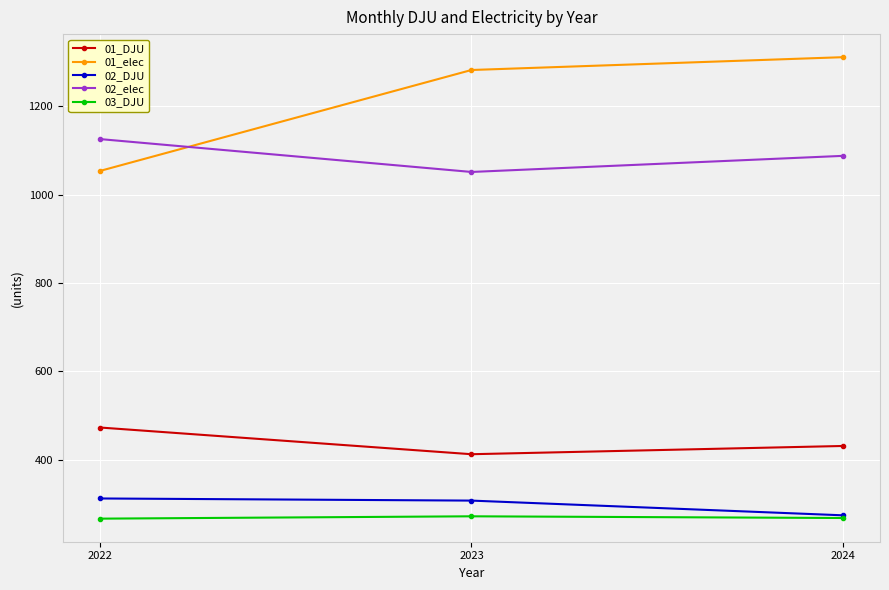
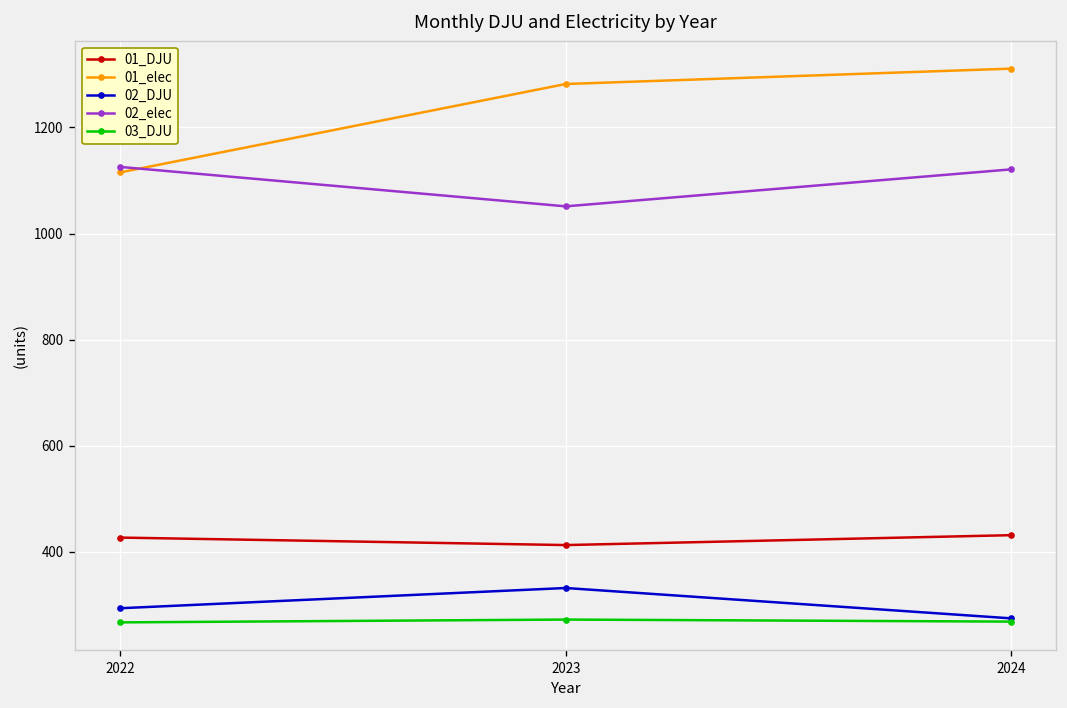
  {
    "01_DJU": {
-     "2022": 470,
+     "2022": 430,
      "2023": 410,
      "2024": 430
    },
    "01_elec": {
-     "2022": 1050,
+     "2022": 1120,
      "2023": 1280,
      "2024": 1310
    },
    "02_DJU": {
-     "2022": 310,
-     "2023": 310,
+     "2022": 290,
+     "2023": 330,
      "2024": 270
    },
    "02_elec": {
      "2022": 1130,
      "2023": 1050,
-     "2024": 1090
+     "2024": 1120
    },
    "03_DJU": {
      "2022": 270,
      "2023": 270,
      "2024": 270
    }
  }
